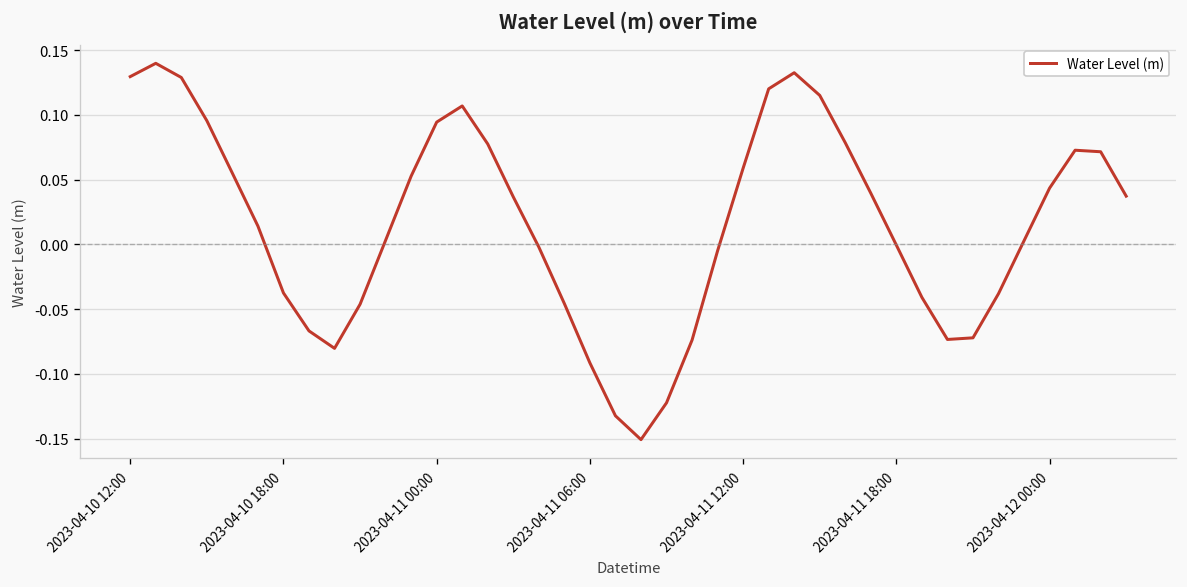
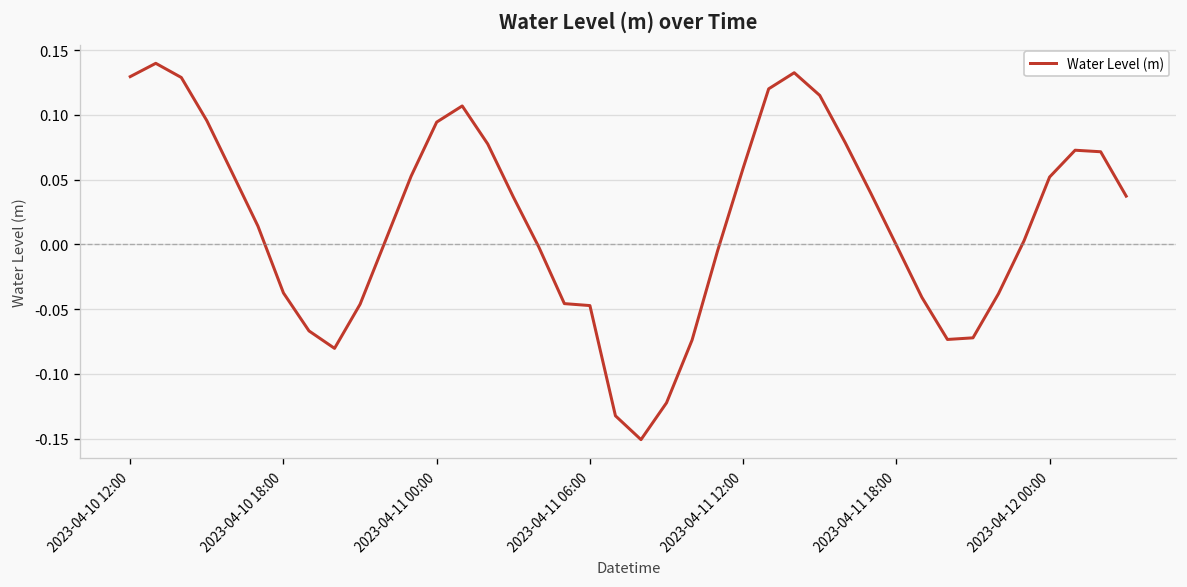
  {
    "2023-04-10 12:00": 0.130,
    "2023-04-10 18:00": -0.037,
    "2023-04-11 00:00": 0.094,
-   "2023-04-11 06:00": -0.091,
+   "2023-04-11 06:00": -0.047,
    "2023-04-11 12:00": 0.059,
    "2023-04-11 18:00": -0.001,
-   "2023-04-12 00:00": 0.044
+   "2023-04-12 00:00": 0.052
  }
